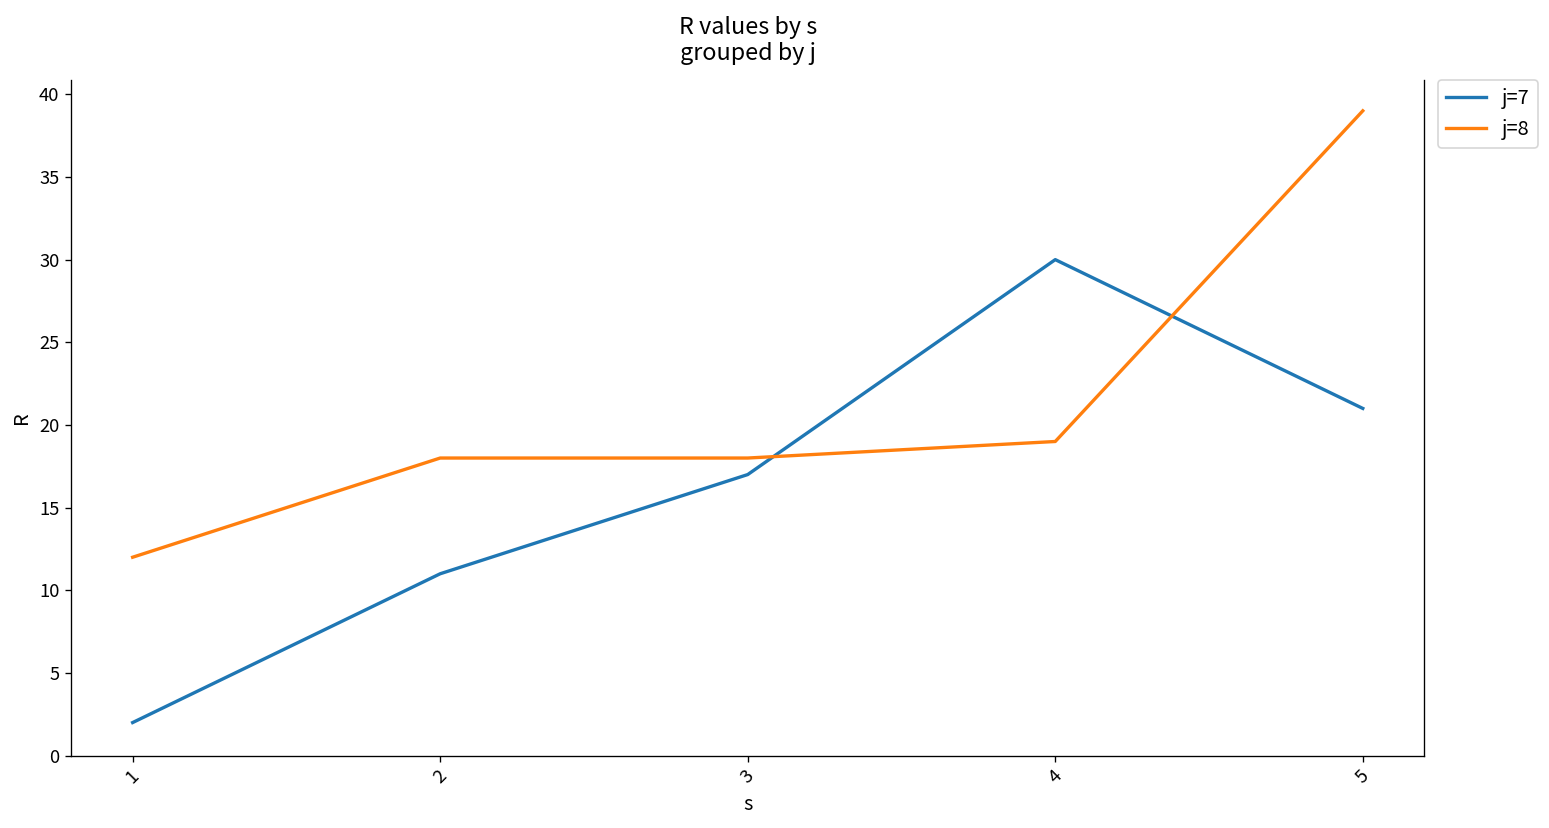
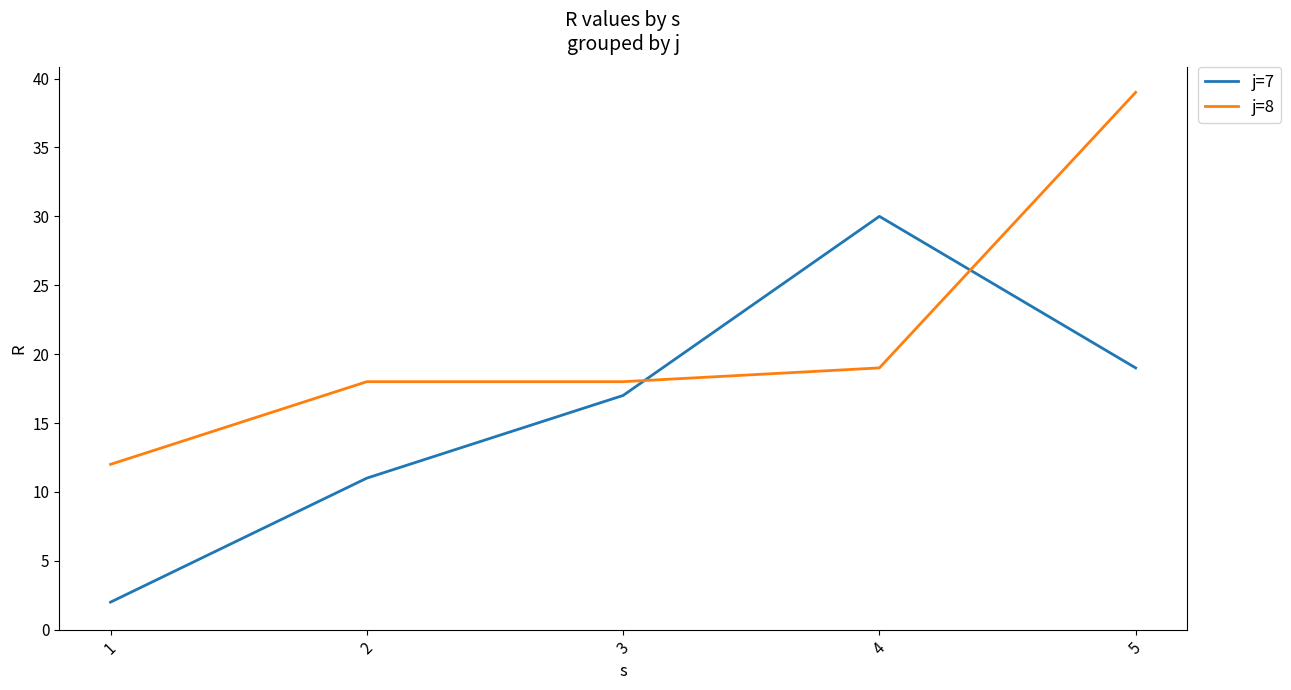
  {
    "j=7": {
      "1": 2,
      "2": 11,
      "3": 17,
      "4": 30,
-     "5": 21
+     "5": 19
    },
    "j=8": {
      "1": 12,
      "2": 18,
      "3": 18,
      "4": 19,
      "5": 39
    }
  }
